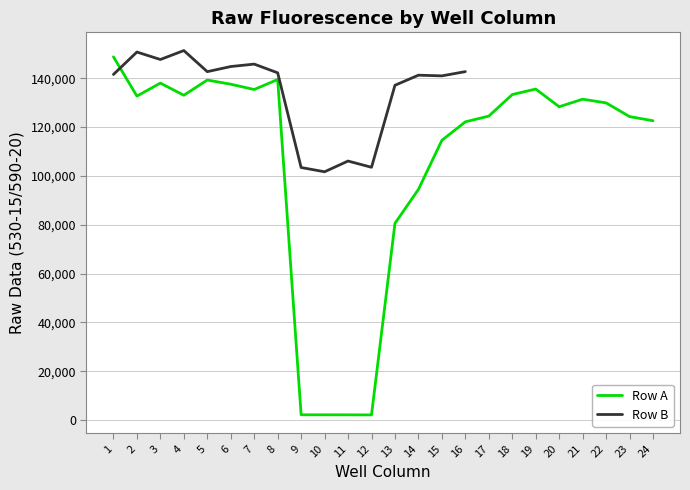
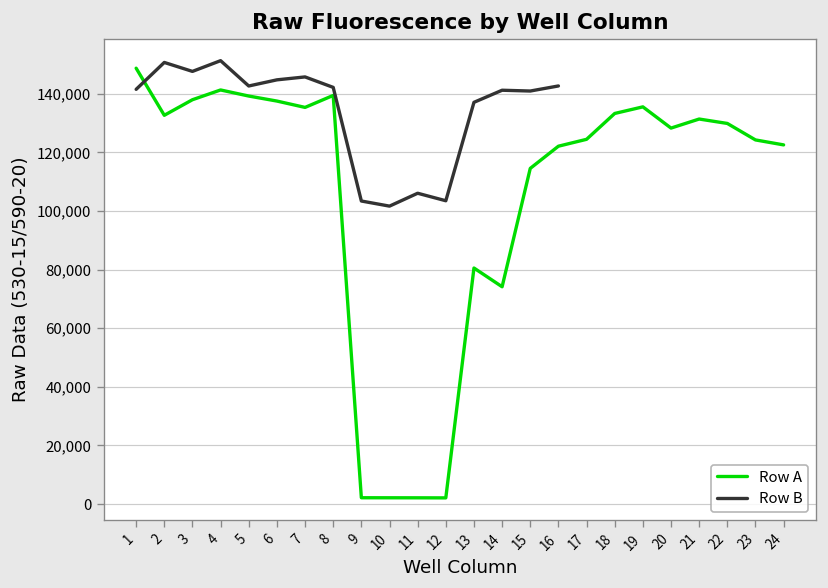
  {
    "Row A": {
      "1": "149,000",
      "2": "133,000",
      "3": "138,000",
-     "4": "133,000",
+     "4": "141,000",
      "5": "139,000",
      "6": "138,000",
      "7": "135,000",
      "8": "139,000",
      "9": "2,000",
      "10": "2,000",
      "11": "2,000",
      "12": "2,000",
      "13": "81,000",
-     "14": "94,000",
+     "14": "74,000",
      "15": "115,000",
      "16": "122,000",
      "17": "124,000",
      "18": "133,000",
      "19": "136,000",
      "20": "128,000",
      "21": "131,000",
      "22": "130,000",
      "23": "124,000",
      "24": "123,000"
    },
    "Row B": {
      "1": "142,000",
      "2": "151,000",
      "3": "148,000",
      "4": "151,000",
      "5": "143,000",
      "6": "145,000",
      "7": "146,000",
      "8": "142,000",
      "9": "103,000",
      "10": "102,000",
      "11": "106,000",
      "12": "104,000",
      "13": "137,000",
      "14": "141,000",
      "15": "141,000",
      "16": "143,000"
    }
  }
